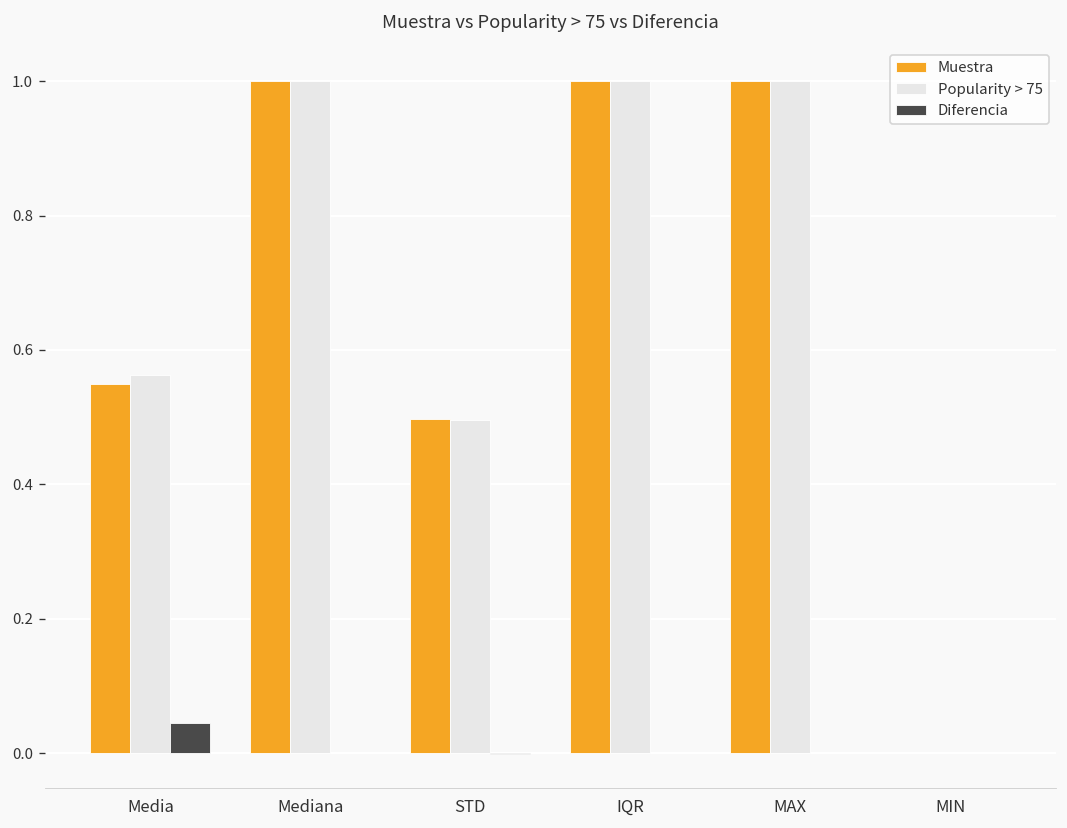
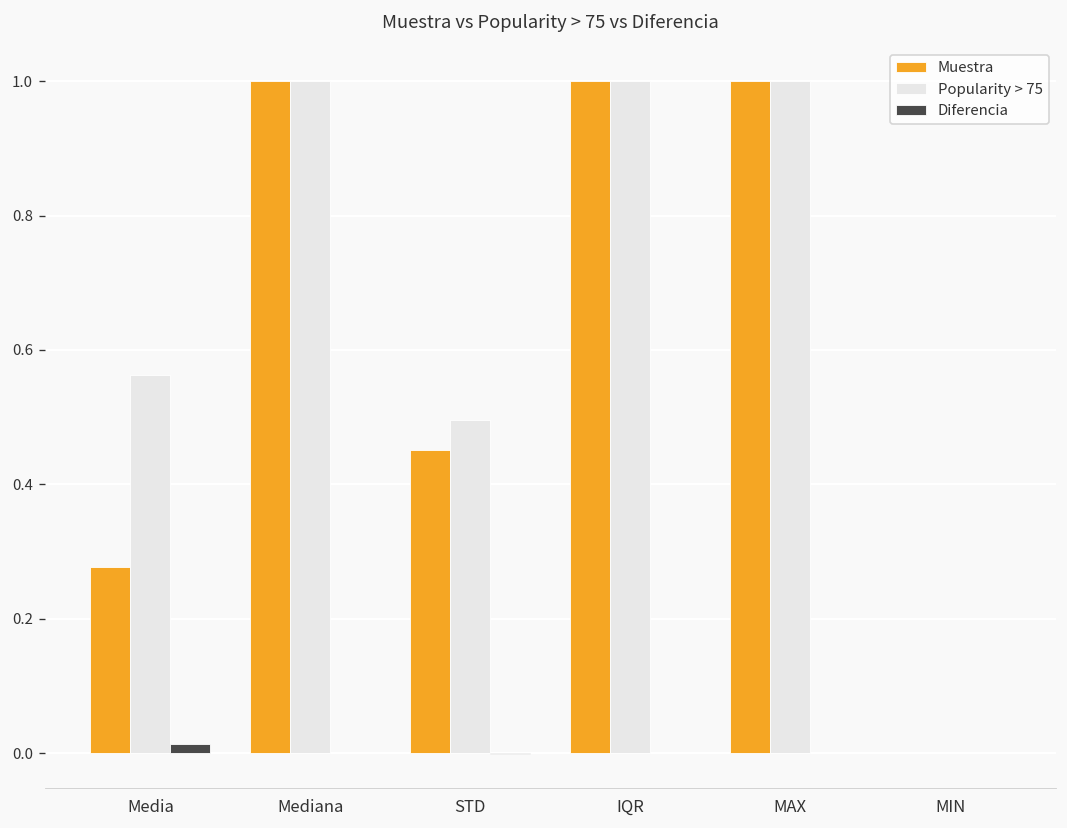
  {
    "Muestra": {
-     "Media": 0.55,
+     "Media": 0.28,
      "Mediana": 1.00,
-     "STD": 0.50,
+     "STD": 0.45,
      "IQR": 1.00,
      "MAX": 1.00,
      "MIN": 0.00
    },
    "Popularity > 75": {
      "Media": 0.56,
      "Mediana": 1.00,
      "STD": 0.50,
      "IQR": 1.00,
      "MAX": 1.00,
      "MIN": 0.00
    },
    "Diferencia": {
-     "Media": 0.04,
+     "Media": 0.01,
      "Mediana": 0.00,
      "IQR": 0.00,
      "MAX": 0.00,
      "MIN": 0.00
    }
  }
